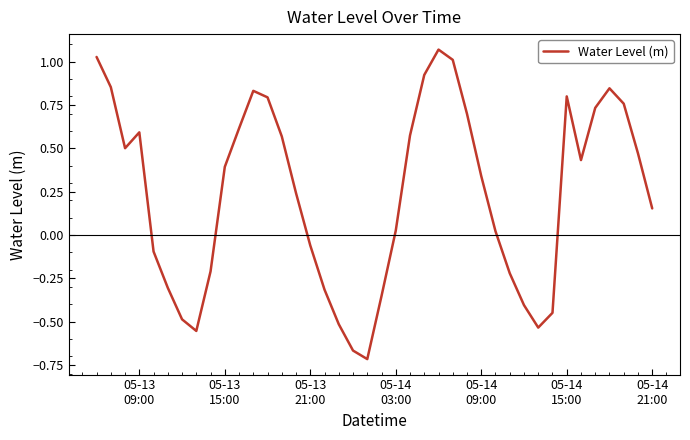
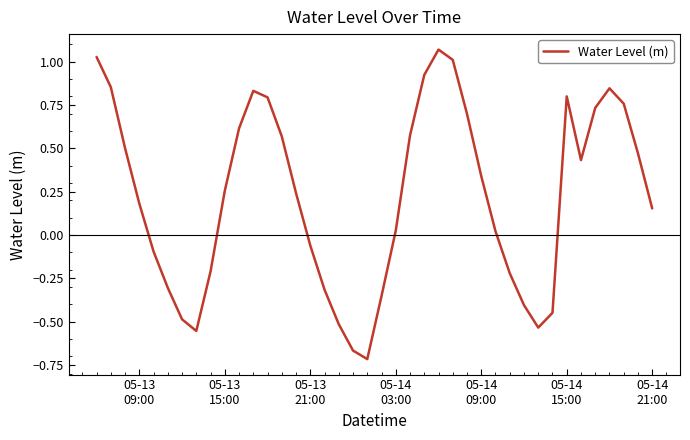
  {
-   "05-13 09:00": 0.59,
-   "05-13 15:00": 0.39,
+   "05-13 09:00": 0.18,
+   "05-13 15:00": 0.25,
    "05-13 21:00": -0.06,
    "05-14 03:00": 0.03,
    "05-14 09:00": 0.34,
    "05-14 15:00": 0.80,
    "05-14 21:00": 0.15
  }
